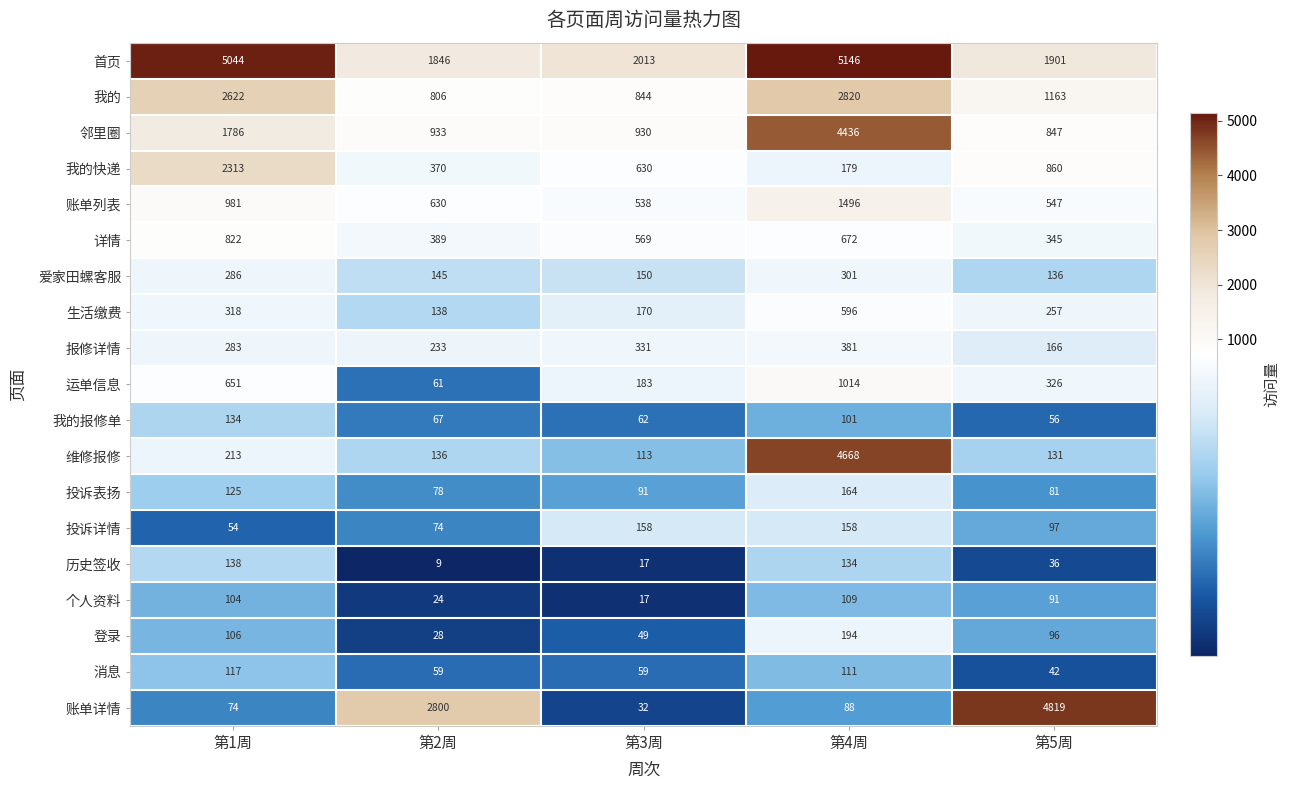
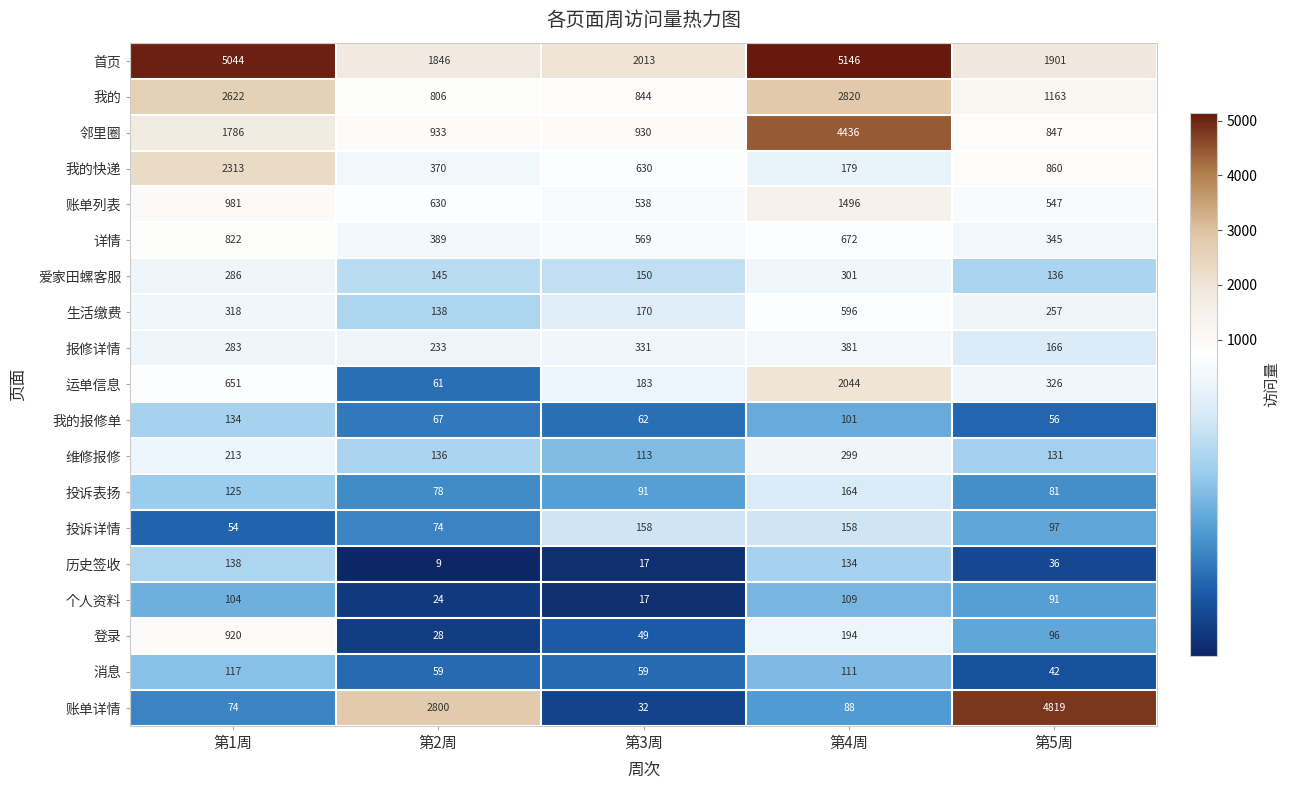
  {
    "首页": {
      "第1周": 5044,
      "第2周": 1846,
      "第3周": 2013,
      "第4周": 5146,
      "第5周": 1901
    },
    "我的": {
      "第1周": 2622,
      "第2周": 806,
      "第3周": 844,
      "第4周": 2820,
      "第5周": 1163
    },
    "邻里圈": {
      "第1周": 1786,
      "第2周": 933,
      "第3周": 930,
      "第4周": 4436,
      "第5周": 847
    },
    "我的快递": {
      "第1周": 2313,
      "第2周": 370,
      "第3周": 630,
      "第4周": 179,
      "第5周": 860
    },
    "账单列表": {
      "第1周": 981,
      "第2周": 630,
      "第3周": 538,
      "第4周": 1496,
      "第5周": 547
    },
    "详情": {
      "第1周": 822,
      "第2周": 389,
      "第3周": 569,
      "第4周": 672,
      "第5周": 345
    },
    "爱家田螺客服": {
      "第1周": 286,
      "第2周": 145,
      "第3周": 150,
      "第4周": 301,
      "第5周": 136
    },
    "生活缴费": {
      "第1周": 318,
      "第2周": 138,
      "第3周": 170,
      "第4周": 596,
      "第5周": 257
    },
    "报修详情": {
      "第1周": 283,
      "第2周": 233,
      "第3周": 331,
      "第4周": 381,
      "第5周": 166
    },
    "运单信息": {
      "第1周": 651,
      "第2周": 61,
      "第3周": 183,
-     "第4周": 1014,
+     "第4周": 2044,
      "第5周": 326
    },
    "我的报修单": {
      "第1周": 134,
      "第2周": 67,
      "第3周": 62,
      "第4周": 101,
      "第5周": 56
    },
    "维修报修": {
      "第1周": 213,
      "第2周": 136,
      "第3周": 113,
-     "第4周": 4668,
+     "第4周": 299,
      "第5周": 131
    },
    "投诉表扬": {
      "第1周": 125,
      "第2周": 78,
      "第3周": 91,
      "第4周": 164,
      "第5周": 81
    },
    "投诉详情": {
      "第1周": 54,
      "第2周": 74,
      "第3周": 158,
      "第4周": 158,
      "第5周": 97
    },
    "历史签收": {
      "第1周": 138,
      "第2周": 9,
      "第3周": 17,
      "第4周": 134,
      "第5周": 36
    },
    "个人资料": {
      "第1周": 104,
      "第2周": 24,
      "第3周": 17,
      "第4周": 109,
      "第5周": 91
    },
    "登录": {
-     "第1周": 106,
+     "第1周": 920,
      "第2周": 28,
      "第3周": 49,
      "第4周": 194,
      "第5周": 96
    },
    "消息": {
      "第1周": 117,
      "第2周": 59,
      "第3周": 59,
      "第4周": 111,
      "第5周": 42
    },
    "账单详情": {
      "第1周": 74,
      "第2周": 2800,
      "第3周": 32,
      "第4周": 88,
      "第5周": 4819
    }
  }
